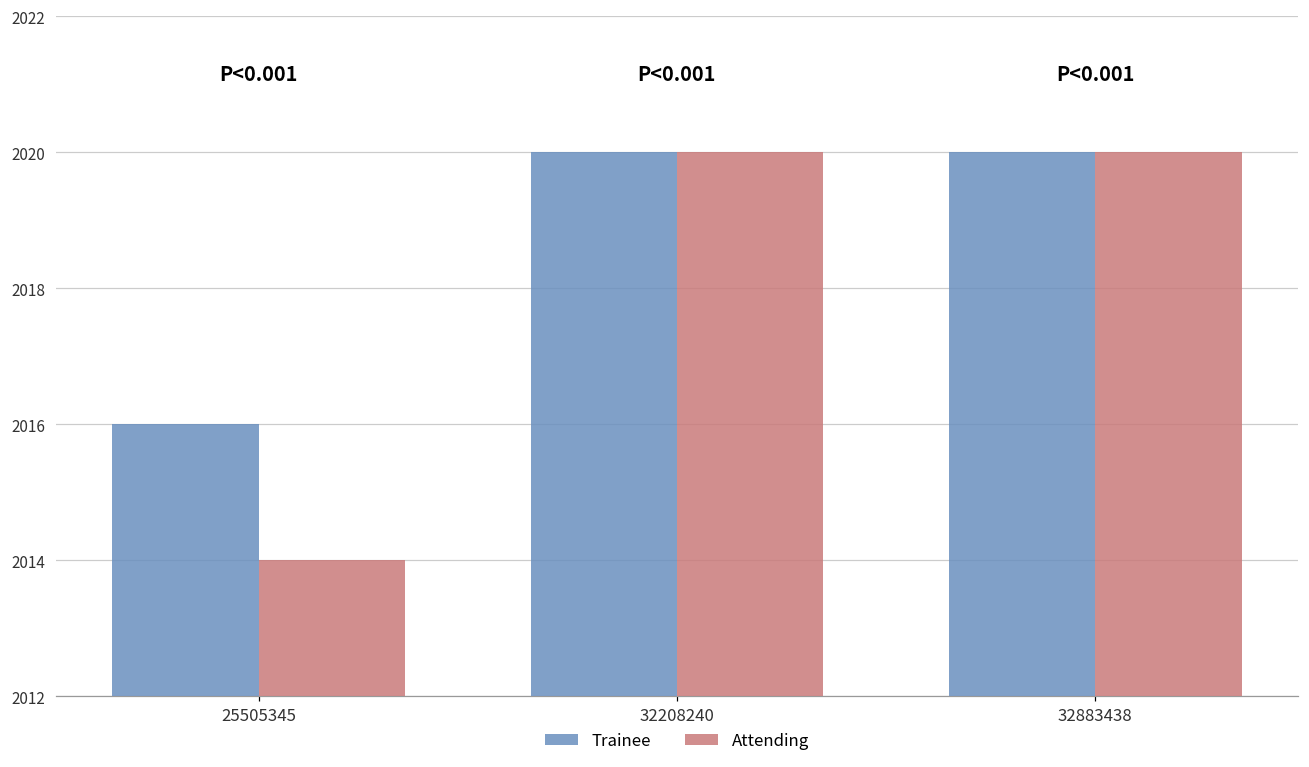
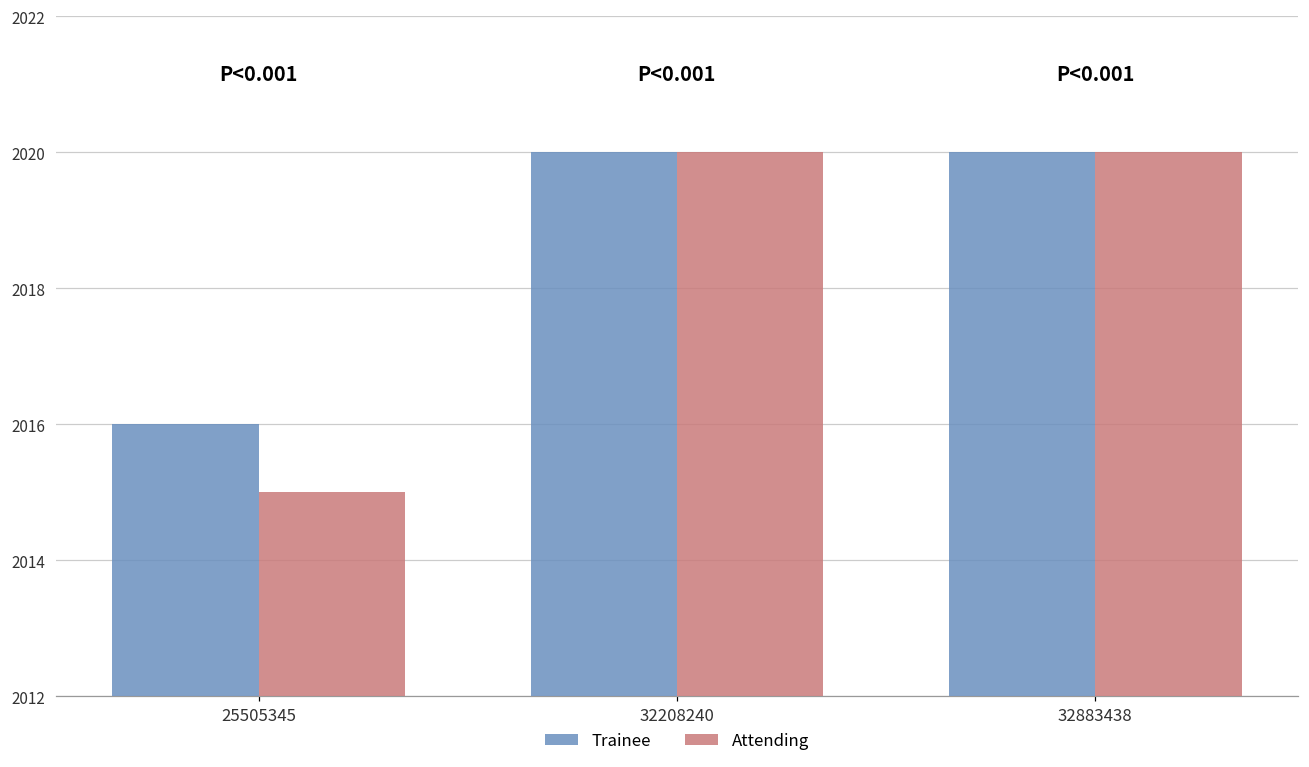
  {
    "Trainee": {
      "25505345": 2016,
      "32208240": 2020,
      "32883438": 2020
    },
    "Attending": {
-     "25505345": 2014,
+     "25505345": 2015,
      "32208240": 2020,
      "32883438": 2020
    }
  }
